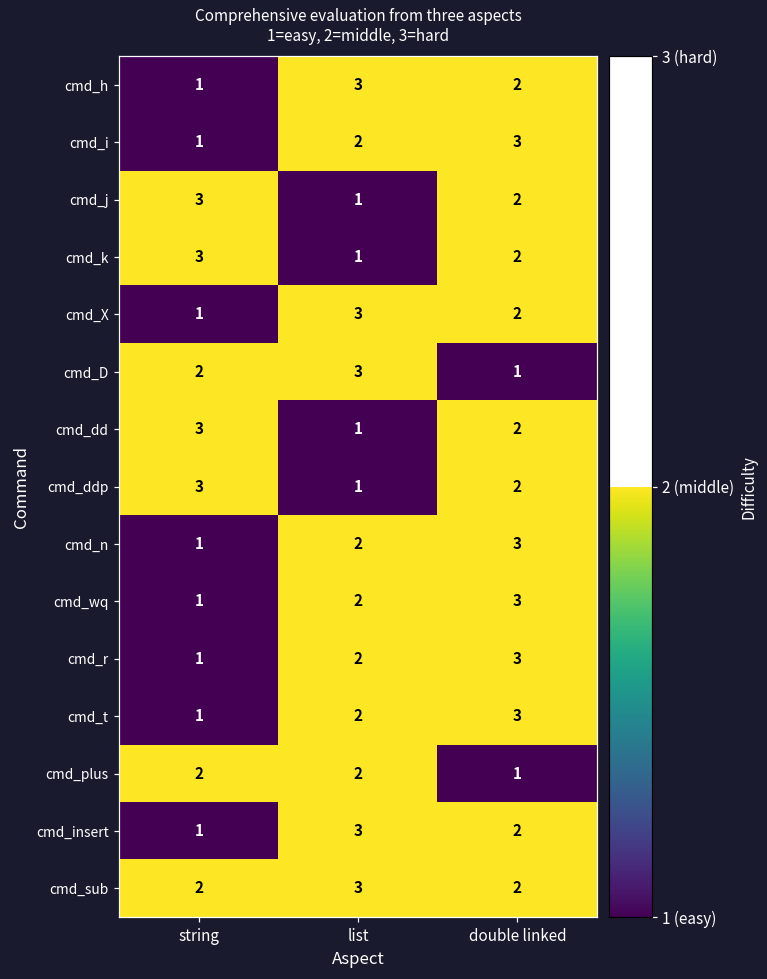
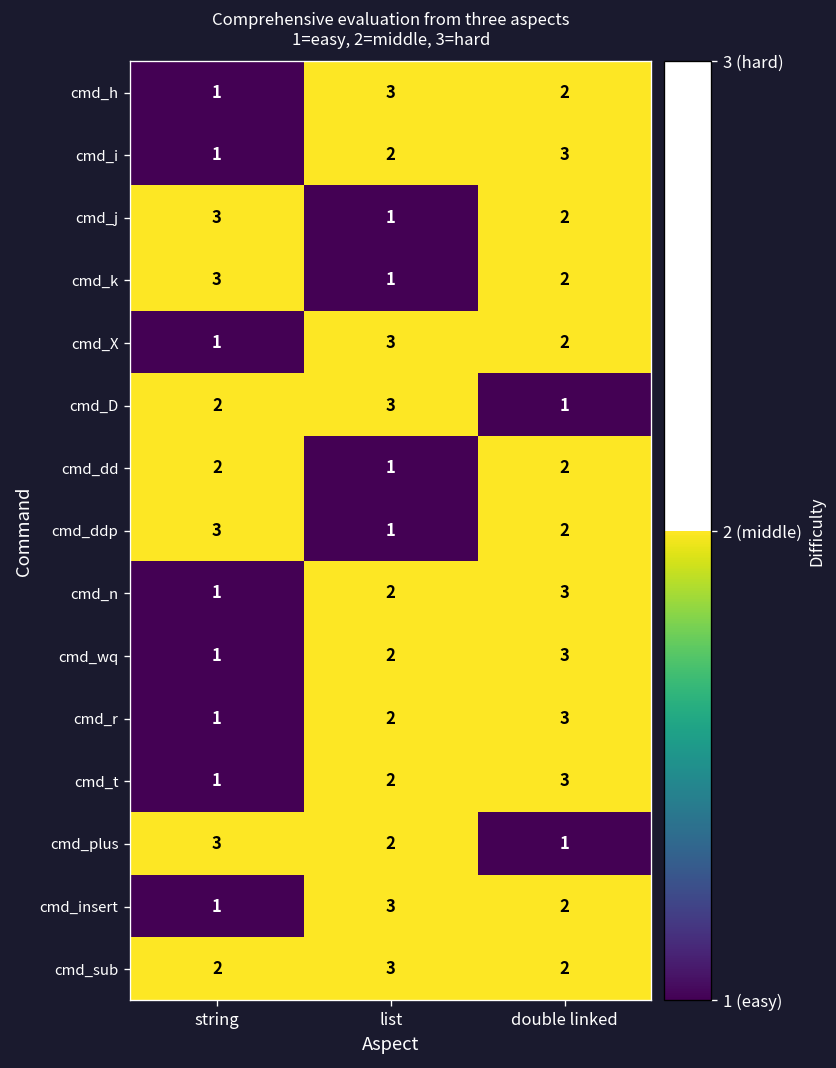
  {
    "cmd_h": {
      "string": 1,
      "list": 3,
      "double linked": 2
    },
    "cmd_i": {
      "string": 1,
      "list": 2,
      "double linked": 3
    },
    "cmd_j": {
      "string": 3,
      "list": 1,
      "double linked": 2
    },
    "cmd_k": {
      "string": 3,
      "list": 1,
      "double linked": 2
    },
    "cmd_X": {
      "string": 1,
      "list": 3,
      "double linked": 2
    },
    "cmd_D": {
      "string": 2,
      "list": 3,
      "double linked": 1
    },
    "cmd_dd": {
-     "string": 3,
+     "string": 2,
      "list": 1,
      "double linked": 2
    },
    "cmd_ddp": {
      "string": 3,
      "list": 1,
      "double linked": 2
    },
    "cmd_n": {
      "string": 1,
      "list": 2,
      "double linked": 3
    },
    "cmd_wq": {
      "string": 1,
      "list": 2,
      "double linked": 3
    },
    "cmd_r": {
      "string": 1,
      "list": 2,
      "double linked": 3
    },
    "cmd_t": {
      "string": 1,
      "list": 2,
      "double linked": 3
    },
    "cmd_plus": {
-     "string": 2,
+     "string": 3,
      "list": 2,
      "double linked": 1
    },
    "cmd_insert": {
      "string": 1,
      "list": 3,
      "double linked": 2
    },
    "cmd_sub": {
      "string": 2,
      "list": 3,
      "double linked": 2
    }
  }
